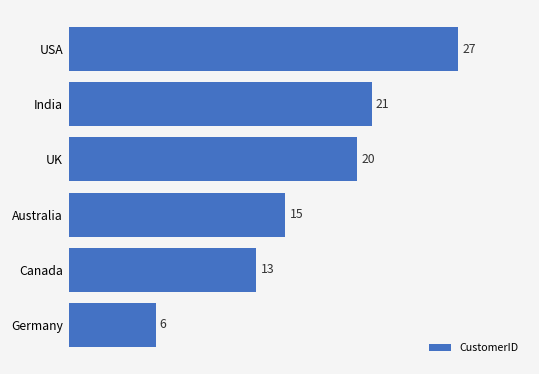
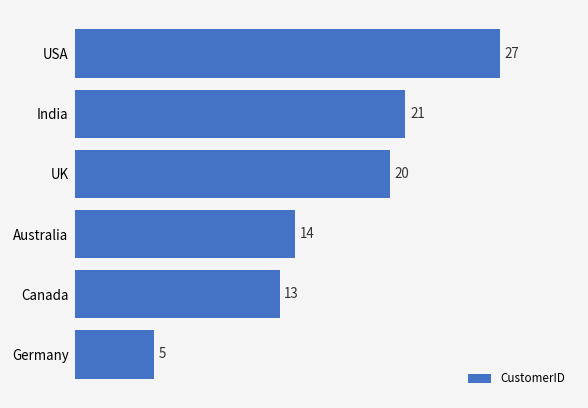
  {
    "USA": 27,
    "India": 21,
    "UK": 20,
-   "Australia": 15,
+   "Australia": 14,
    "Canada": 13,
-   "Germany": 6
+   "Germany": 5
  }
